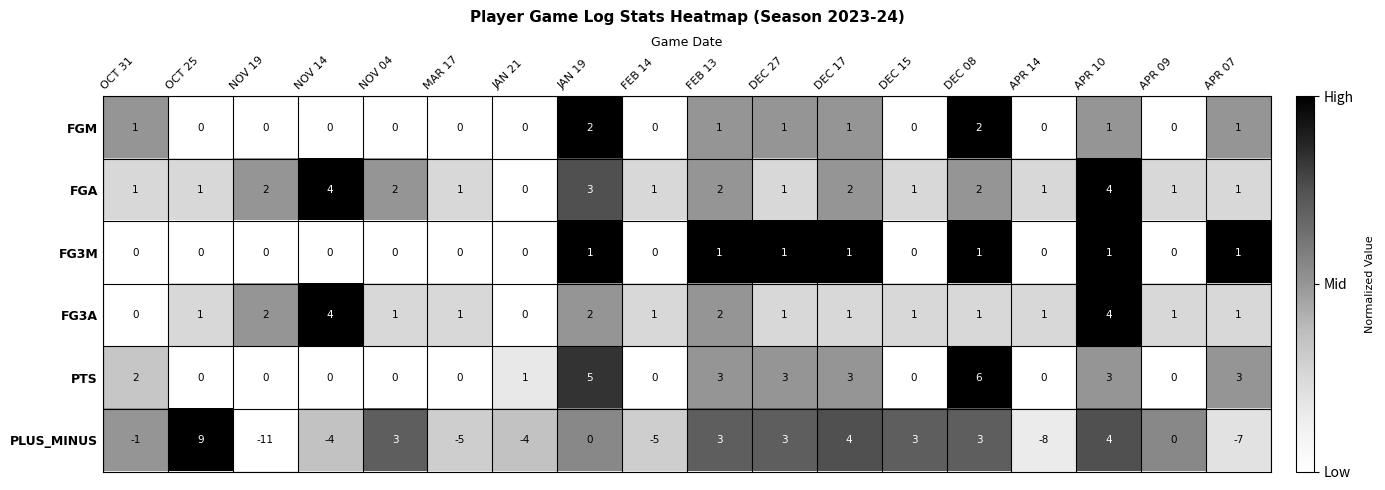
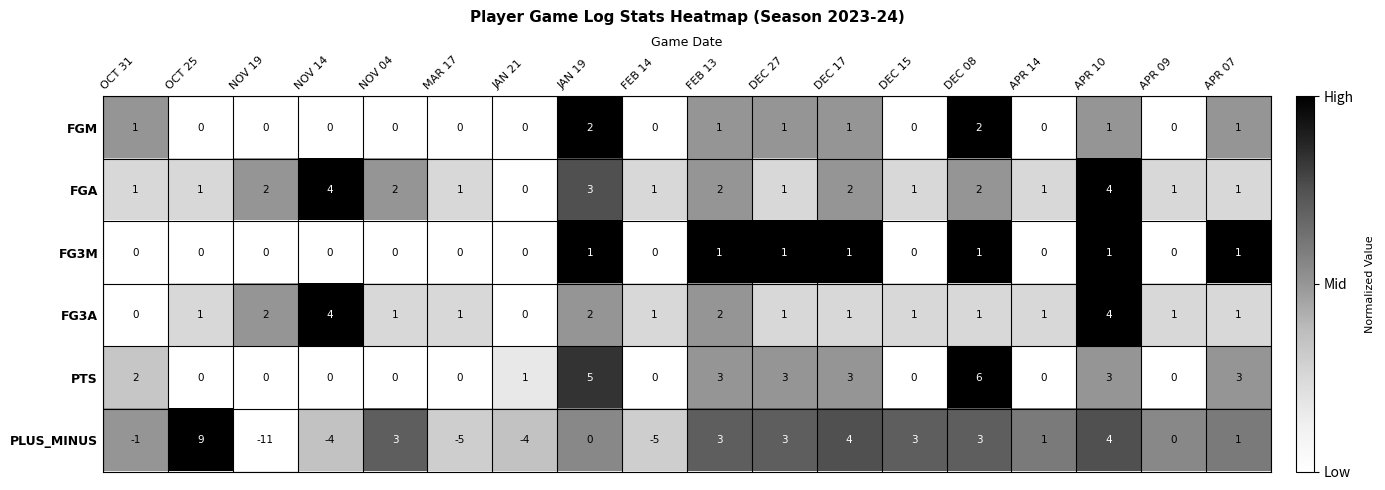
  {
    "FGM": {
      "OCT 31": 1,
      "OCT 25": 0,
      "NOV 19": 0,
      "NOV 14": 0,
      "NOV 04": 0,
      "MAR 17": 0,
      "JAN 21": 0,
      "JAN 19": 2,
      "FEB 14": 0,
      "FEB 13": 1,
      "DEC 27": 1,
      "DEC 17": 1,
      "DEC 15": 0,
      "DEC 08": 2,
      "APR 14": 0,
      "APR 10": 1,
      "APR 09": 0,
      "APR 07": 1
    },
    "FGA": {
      "OCT 31": 1,
      "OCT 25": 1,
      "NOV 19": 2,
      "NOV 14": 4,
      "NOV 04": 2,
      "MAR 17": 1,
      "JAN 21": 0,
      "JAN 19": 3,
      "FEB 14": 1,
      "FEB 13": 2,
      "DEC 27": 1,
      "DEC 17": 2,
      "DEC 15": 1,
      "DEC 08": 2,
      "APR 14": 1,
      "APR 10": 4,
      "APR 09": 1,
      "APR 07": 1
    },
    "FG3M": {
      "OCT 31": 0,
      "OCT 25": 0,
      "NOV 19": 0,
      "NOV 14": 0,
      "NOV 04": 0,
      "MAR 17": 0,
      "JAN 21": 0,
      "JAN 19": 1,
      "FEB 14": 0,
      "FEB 13": 1,
      "DEC 27": 1,
      "DEC 17": 1,
      "DEC 15": 0,
      "DEC 08": 1,
      "APR 14": 0,
      "APR 10": 1,
      "APR 09": 0,
      "APR 07": 1
    },
    "FG3A": {
      "OCT 31": 0,
      "OCT 25": 1,
      "NOV 19": 2,
      "NOV 14": 4,
      "NOV 04": 1,
      "MAR 17": 1,
      "JAN 21": 0,
      "JAN 19": 2,
      "FEB 14": 1,
      "FEB 13": 2,
      "DEC 27": 1,
      "DEC 17": 1,
      "DEC 15": 1,
      "DEC 08": 1,
      "APR 14": 1,
      "APR 10": 4,
      "APR 09": 1,
      "APR 07": 1
    },
    "PTS": {
      "OCT 31": 2,
      "OCT 25": 0,
      "NOV 19": 0,
      "NOV 14": 0,
      "NOV 04": 0,
      "MAR 17": 0,
      "JAN 21": 1,
      "JAN 19": 5,
      "FEB 14": 0,
      "FEB 13": 3,
      "DEC 27": 3,
      "DEC 17": 3,
      "DEC 15": 0,
      "DEC 08": 6,
      "APR 14": 0,
      "APR 10": 3,
      "APR 09": 0,
      "APR 07": 3
    },
    "PLUS_MINUS": {
      "OCT 31": -1,
      "OCT 25": 9,
      "NOV 19": -11,
      "NOV 14": -4,
      "NOV 04": 3,
      "MAR 17": -5,
      "JAN 21": -4,
      "JAN 19": 0,
      "FEB 14": -5,
      "FEB 13": 3,
      "DEC 27": 3,
      "DEC 17": 4,
      "DEC 15": 3,
      "DEC 08": 3,
-     "APR 14": -8,
+     "APR 14": 1,
      "APR 10": 4,
      "APR 09": 0,
-     "APR 07": -7
+     "APR 07": 1
    }
  }
